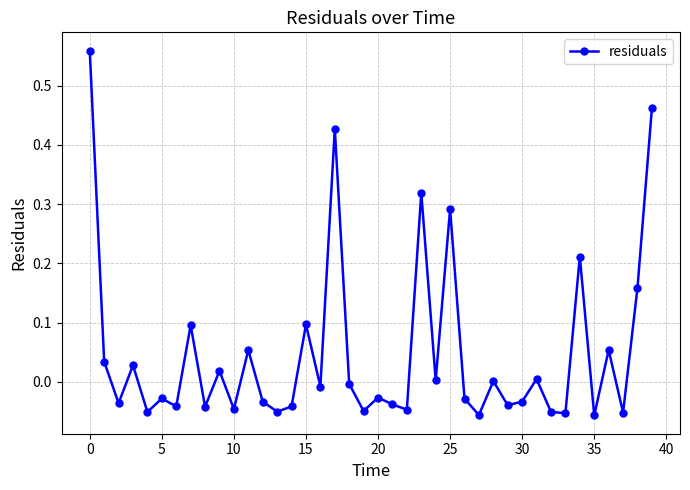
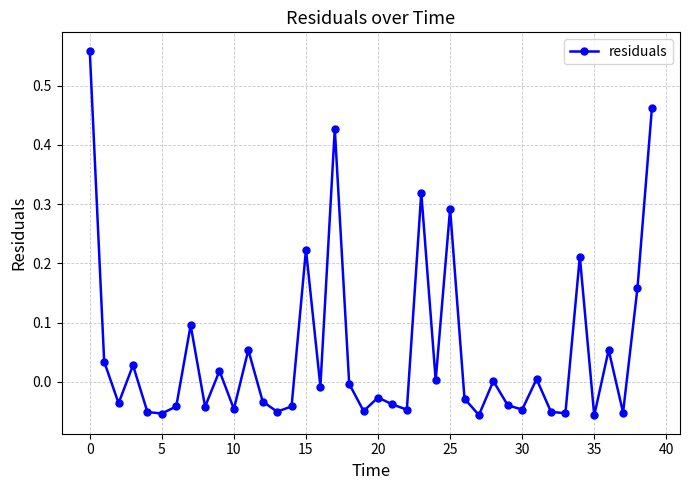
  {
    "0": 0.56,
-   "5": -0.03,
+   "5": -0.05,
    "10": -0.05,
-   "15": 0.10,
+   "15": 0.22,
    "20": -0.03,
    "25": 0.29,
-   "30": -0.03,
+   "30": -0.05,
    "35": -0.06
  }
